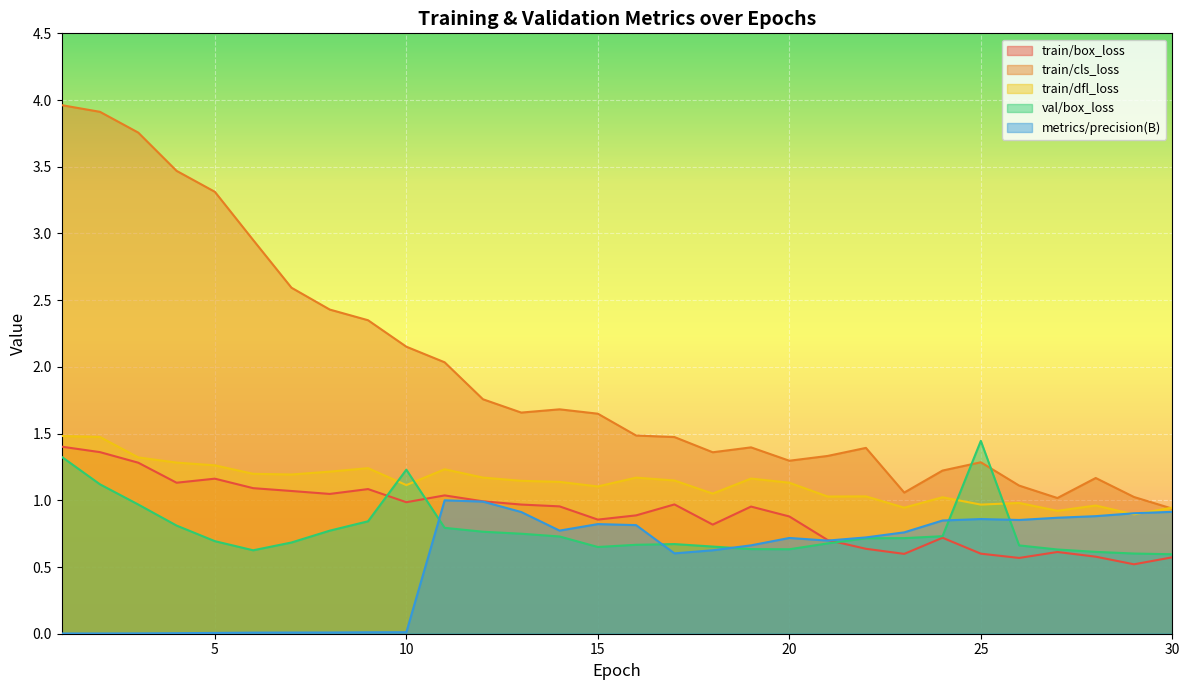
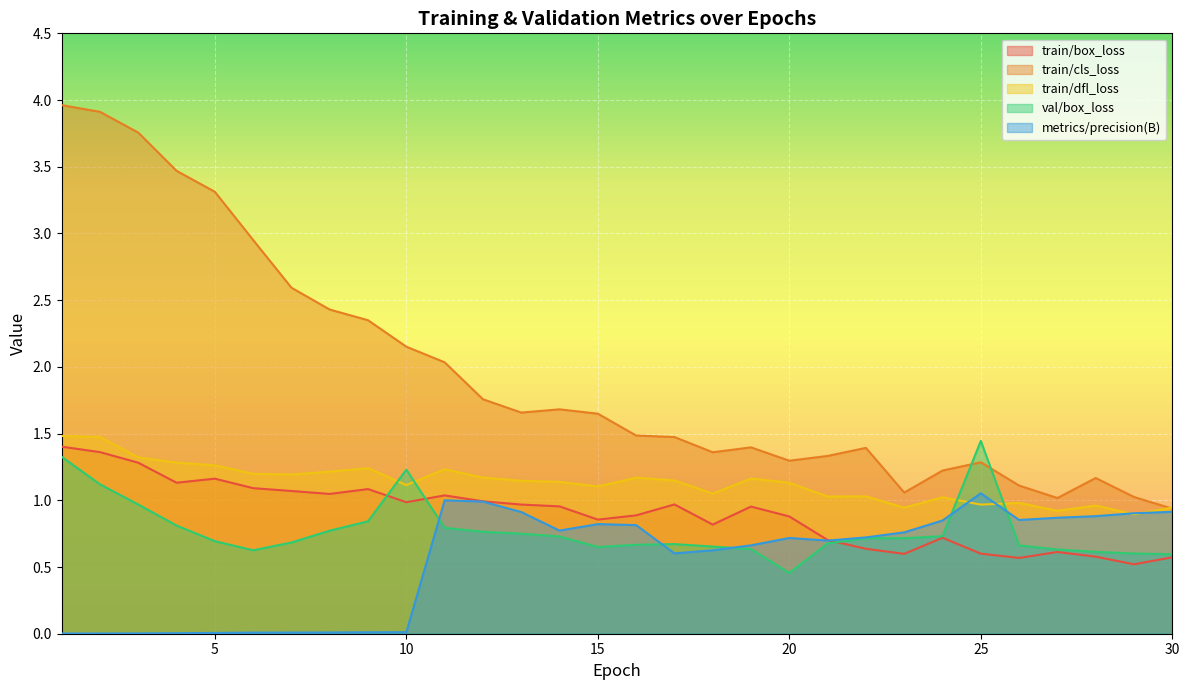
  {
    "val/box_loss": {
      "5": 0.69,
      "10": 1.23,
      "15": 0.65,
-     "20": 0.63,
+     "20": 0.46,
      "25": 1.45,
      "30": 0.60
    },
    "metrics/precision(B)": {
      "5": 0.01,
      "10": 0.01,
      "15": 0.82,
      "20": 0.72,
-     "25": 0.86,
+     "25": 1.05,
      "30": 0.91
    }
  }
